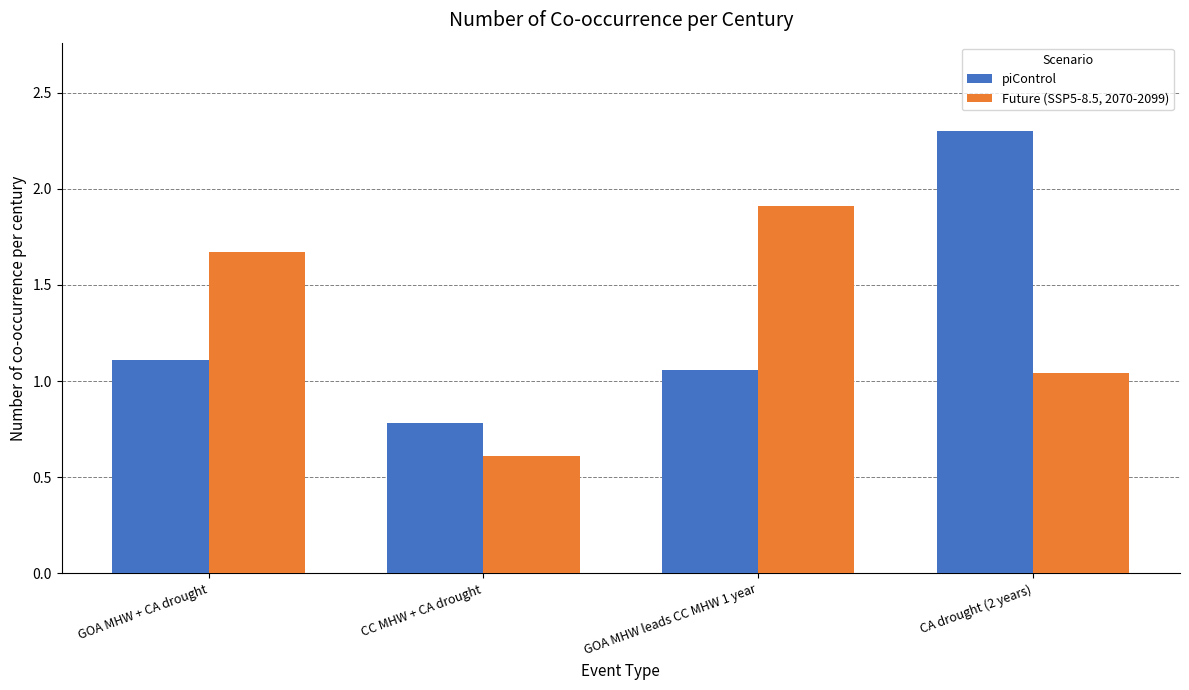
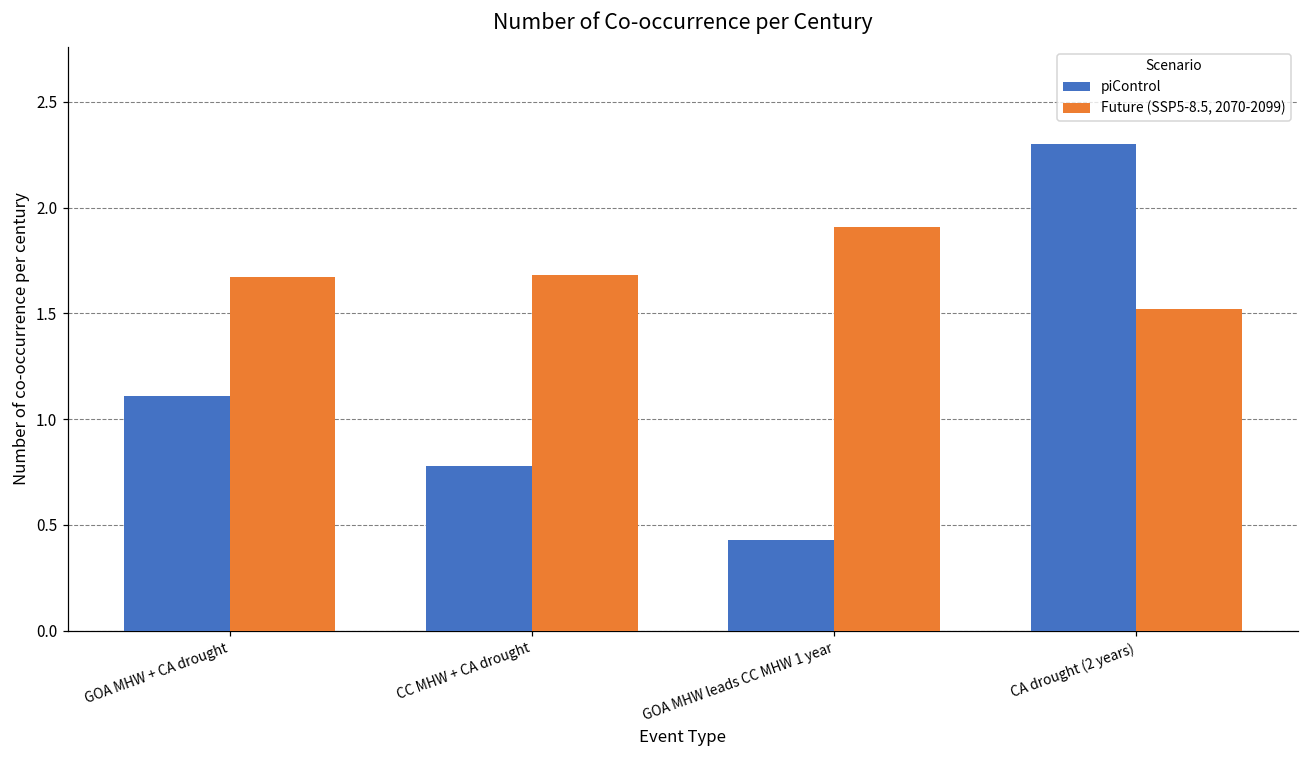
  {
    "piControl": {
      "GOA MHW + CA drought": 1.11,
      "CC MHW + CA drought": 0.78,
-     "GOA MHW leads CC MHW 1 year": 1.06,
+     "GOA MHW leads CC MHW 1 year": 0.43,
      "CA drought (2 years)": 2.30
    },
    "Future (SSP5-8.5, 2070-2099)": {
      "GOA MHW + CA drought": 1.67,
-     "CC MHW + CA drought": 0.61,
+     "CC MHW + CA drought": 1.68,
      "GOA MHW leads CC MHW 1 year": 1.91,
-     "CA drought (2 years)": 1.04
+     "CA drought (2 years)": 1.52
    }
  }
